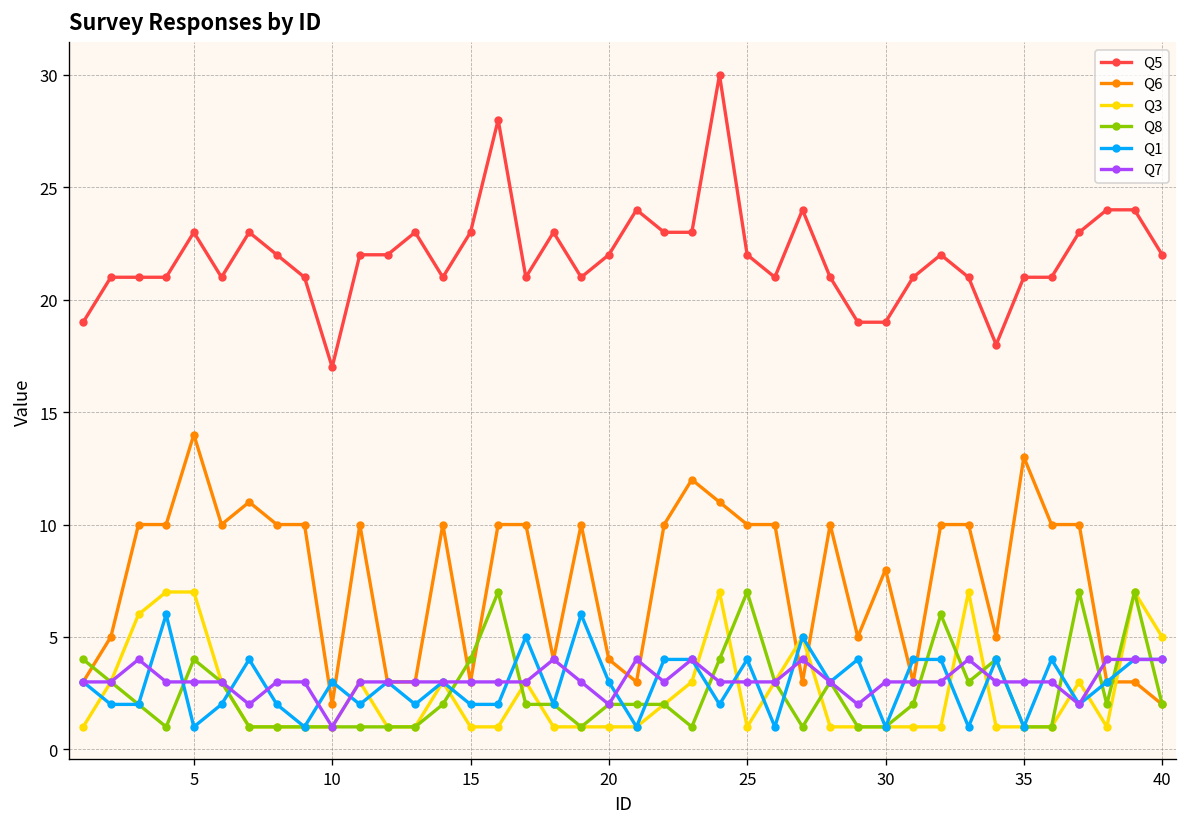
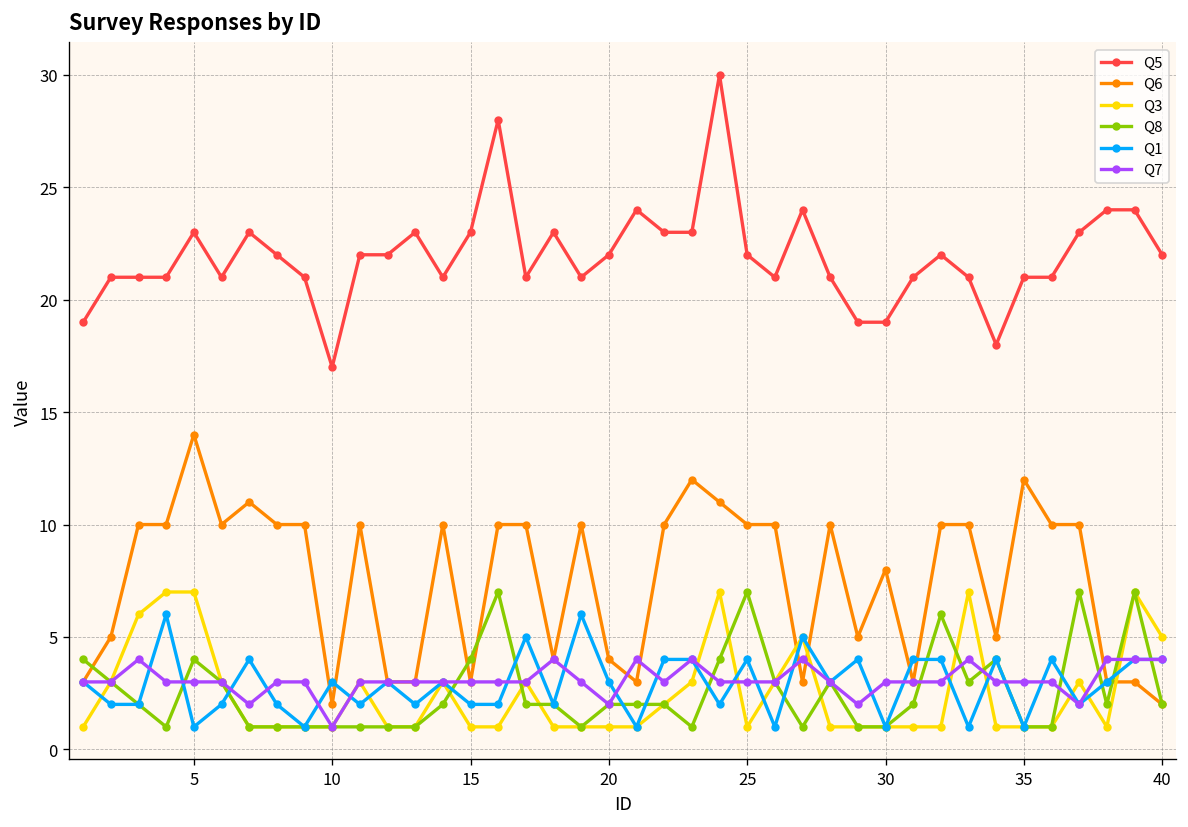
  {
    "Q5": {
      "5": 23,
      "10": 17,
      "15": 23,
      "20": 22,
      "25": 22,
      "30": 19,
      "35": 21,
      "40": 22
    },
    "Q6": {
      "5": 14,
      "10": 2,
      "20": 4,
      "25": 10,
      "30": 8,
-     "35": 13
+     "35": 12
    },
    "Q3": {
      "5": 7,
      "15": 1,
      "20": 1,
      "25": 1,
      "40": 5
    },
    "Q8": {
      "5": 4,
      "15": 4,
      "25": 7
    },
    "Q1": {
      "5": 1,
      "10": 3,
      "15": 2,
      "20": 3,
      "25": 4
    },
    "Q7": {
      "5": 3,
      "25": 3,
      "30": 3,
      "35": 3
    }
  }
